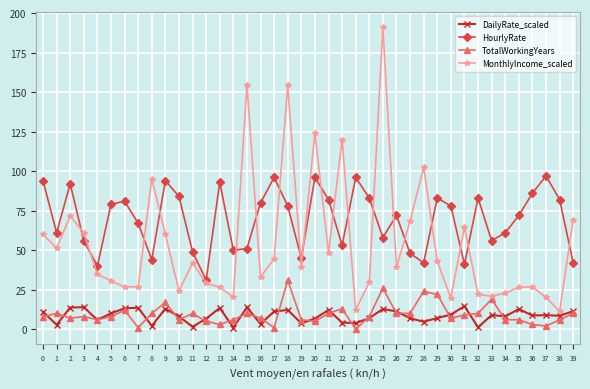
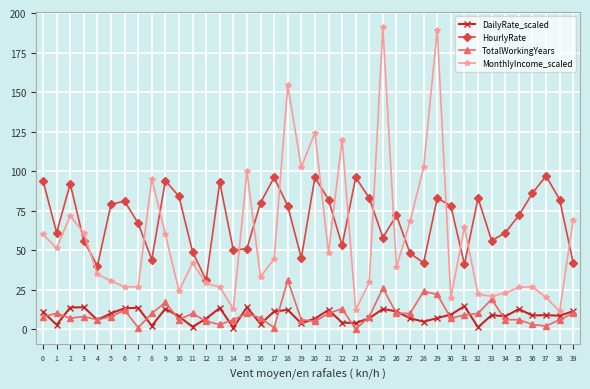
  {
    "MonthlyIncome_scaled": {
      "0": 60,
      "1": 51,
      "2": 72,
      "3": 61,
      "4": 35,
      "5": 31,
      "6": 27,
      "7": 27,
      "8": 95,
      "9": 60,
      "10": 24,
      "11": 42,
      "12": 29,
      "13": 27,
-     "14": 20,
-     "15": 155,
+     "14": 13,
+     "15": 100,
      "16": 33,
      "17": 45,
      "18": 154,
-     "19": 39,
+     "19": 103,
      "20": 124,
      "21": 48,
      "22": 120,
      "23": 12,
      "24": 30,
      "25": 191,
      "26": 39,
      "27": 68,
      "28": 102,
-     "29": 43,
+     "29": 189,
      "30": 20,
      "31": 65,
      "32": 22,
      "33": 21,
      "34": 23,
      "35": 26,
      "36": 27,
      "37": 20,
      "38": 11,
      "39": 69
    }
  }
